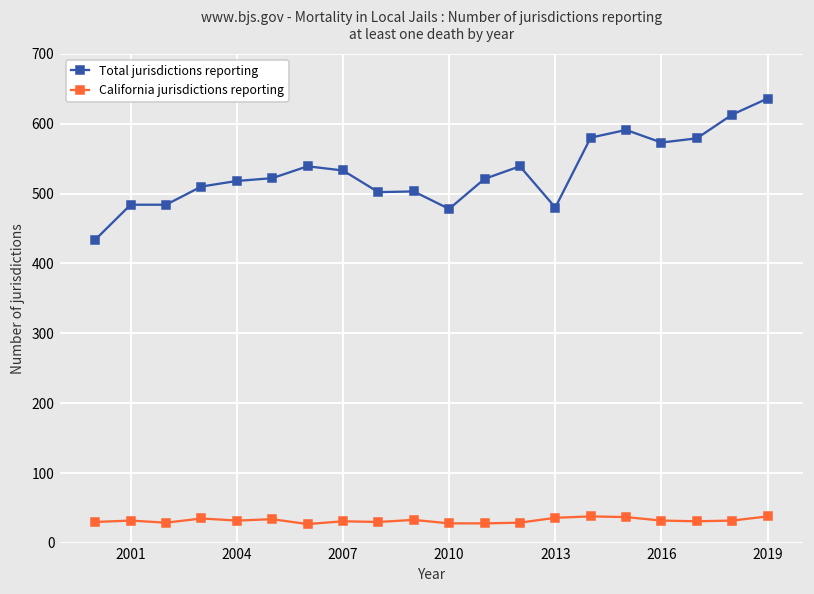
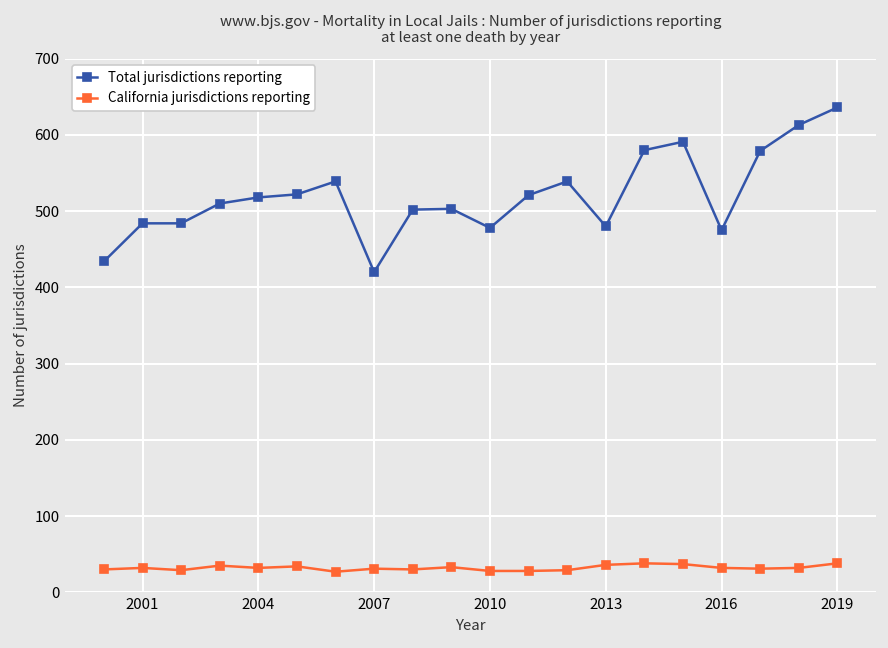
  {
    "Total jurisdictions reporting": {
      "2001": 480,
      "2004": 520,
-     "2007": 530,
+     "2007": 420,
      "2010": 480,
      "2013": 480,
-     "2016": 570,
+     "2016": 480,
      "2019": 640
    },
    "California jurisdictions reporting": {
      "2001": 30,
      "2004": 30,
      "2007": 30,
      "2010": 30,
      "2013": 40,
      "2016": 30,
      "2019": 40
    }
  }
